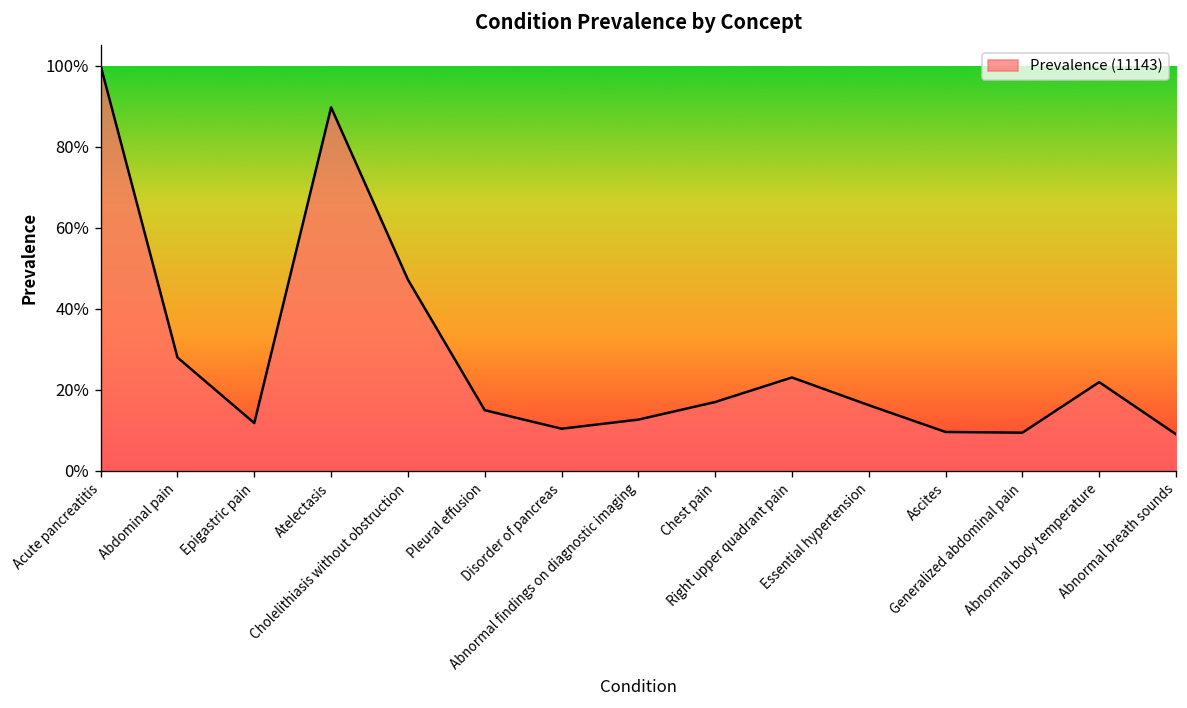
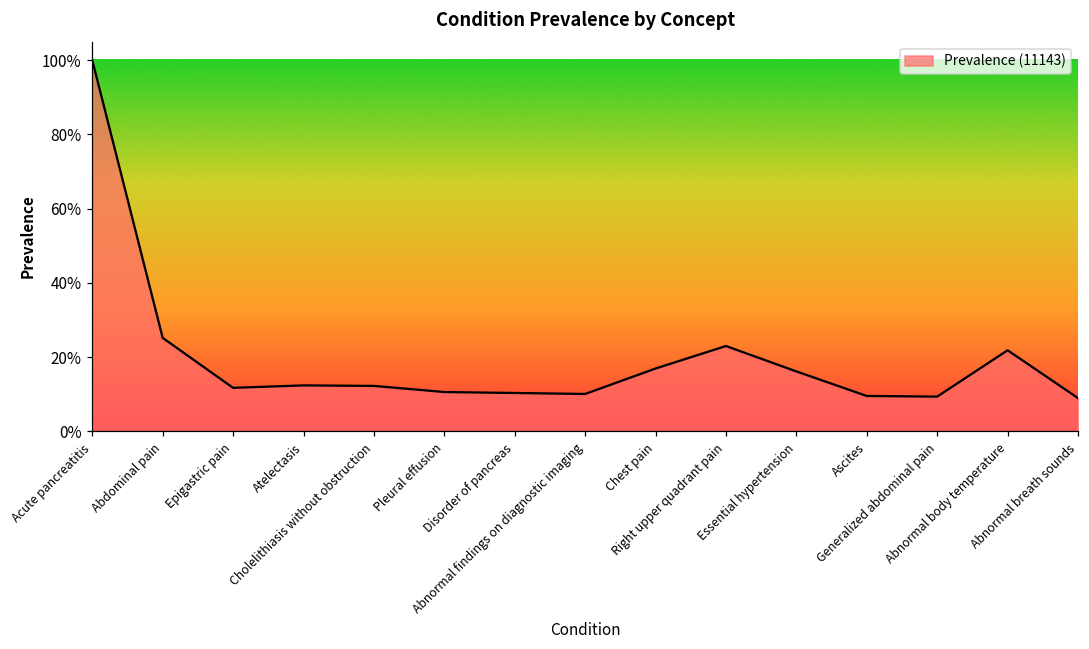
  {
    "Acute pancreatitis": "100%",
-   "Abdominal pain": "28%",
+   "Abdominal pain": "25%",
    "Epigastric pain": "12%",
-   "Atelectasis": "90%",
-   "Cholelithiasis without obstruction": "47%",
-   "Pleural effusion": "15%",
+   "Atelectasis": "12%",
+   "Cholelithiasis without obstruction": "12%",
+   "Pleural effusion": "11%",
    "Disorder of pancreas": "10%",
-   "Abnormal findings on diagnostic imaging": "13%",
+   "Abnormal findings on diagnostic imaging": "10%",
    "Chest pain": "17%",
    "Right upper quadrant pain": "23%",
    "Essential hypertension": "16%",
    "Ascites": "10%",
    "Generalized abdominal pain": "9%",
    "Abnormal body temperature": "22%",
    "Abnormal breath sounds": "9%"
  }
